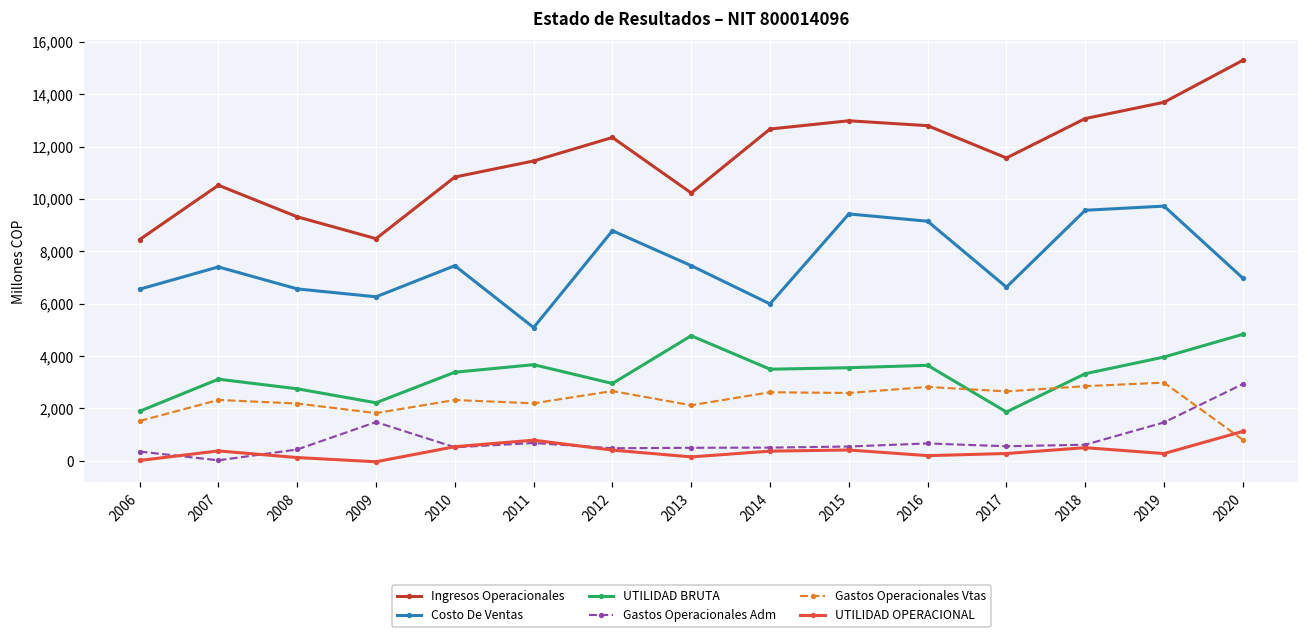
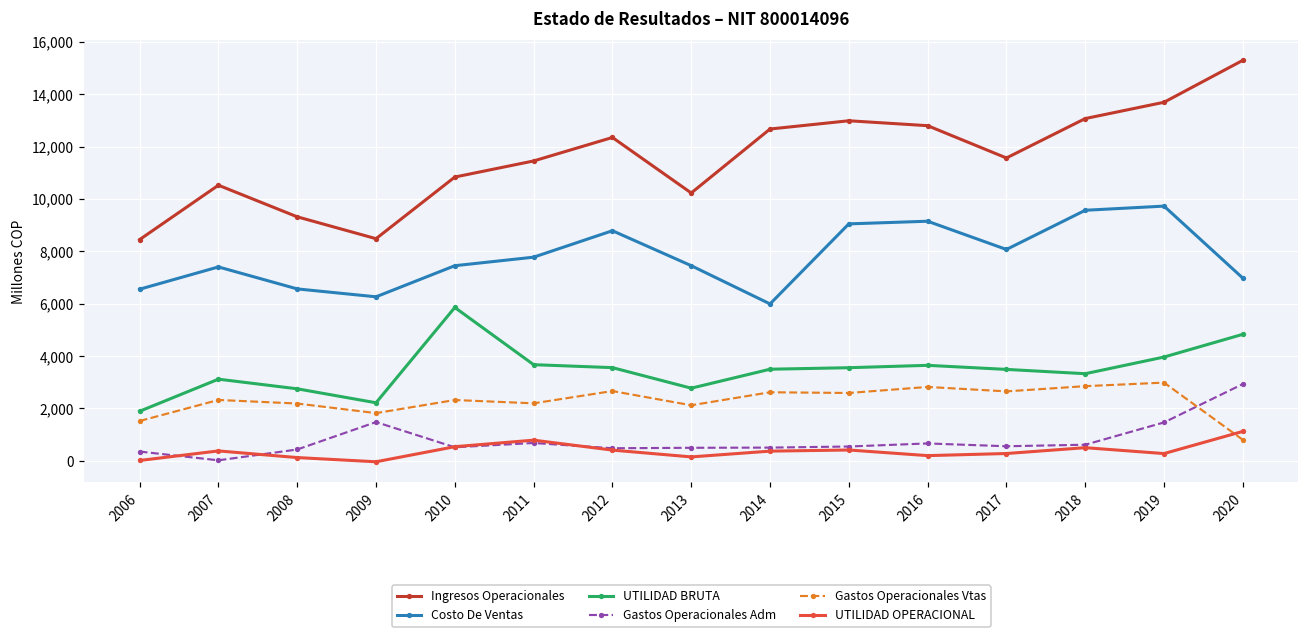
  {
    "Costo De Ventas": {
      "2006": "6,600",
      "2007": "7,400",
      "2008": "6,600",
      "2009": "6,300",
      "2010": "7,500",
-     "2011": "5,100",
+     "2011": "7,800",
      "2012": "8,800",
      "2013": "7,500",
      "2014": "6,000",
-     "2015": "9,400",
+     "2015": "9,000",
      "2016": "9,100",
-     "2017": "6,600",
+     "2017": "8,100",
      "2018": "9,600",
      "2019": "9,700",
      "2020": "7,000"
    },
    "UTILIDAD BRUTA": {
      "2006": "1,900",
      "2007": "3,100",
      "2008": "2,800",
      "2009": "2,200",
-     "2010": "3,400",
+     "2010": "5,900",
      "2011": "3,700",
-     "2012": "3,000",
-     "2013": "4,800",
+     "2012": "3,600",
+     "2013": "2,800",
      "2014": "3,500",
      "2015": "3,600",
      "2016": "3,600",
-     "2017": "1,900",
+     "2017": "3,500",
      "2018": "3,300",
      "2019": "4,000",
      "2020": "4,800"
    },
    "Gastos Operacionales Adm": {
      "2006": "400",
      "2007": "0",
      "2008": "400",
      "2009": "1,500",
      "2013": "500",
      "2014": "500",
      "2015": "500",
      "2016": "700",
      "2017": "600",
      "2018": "600",
      "2019": "1,500",
      "2020": "2,900"
    }
  }
